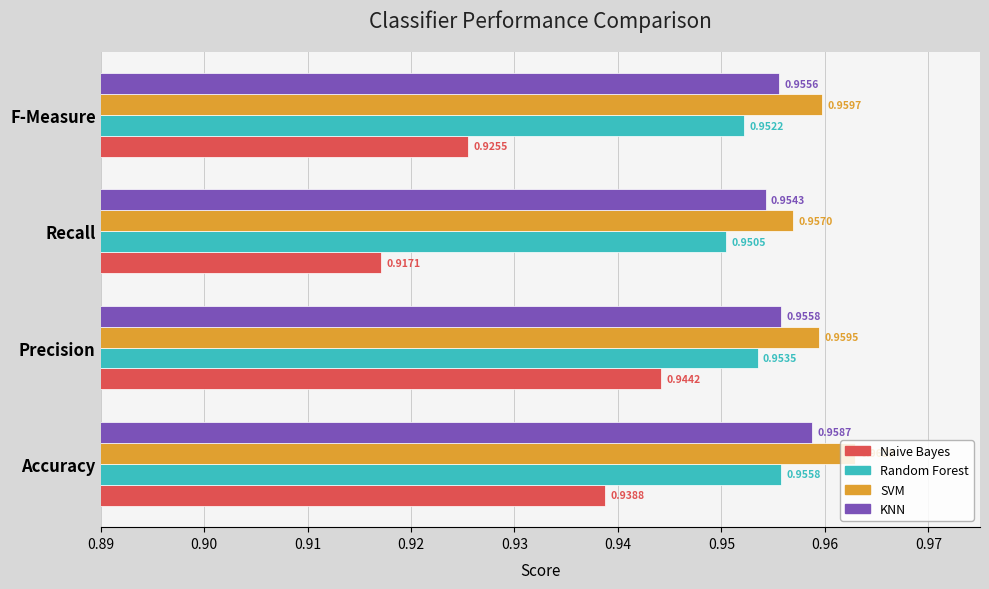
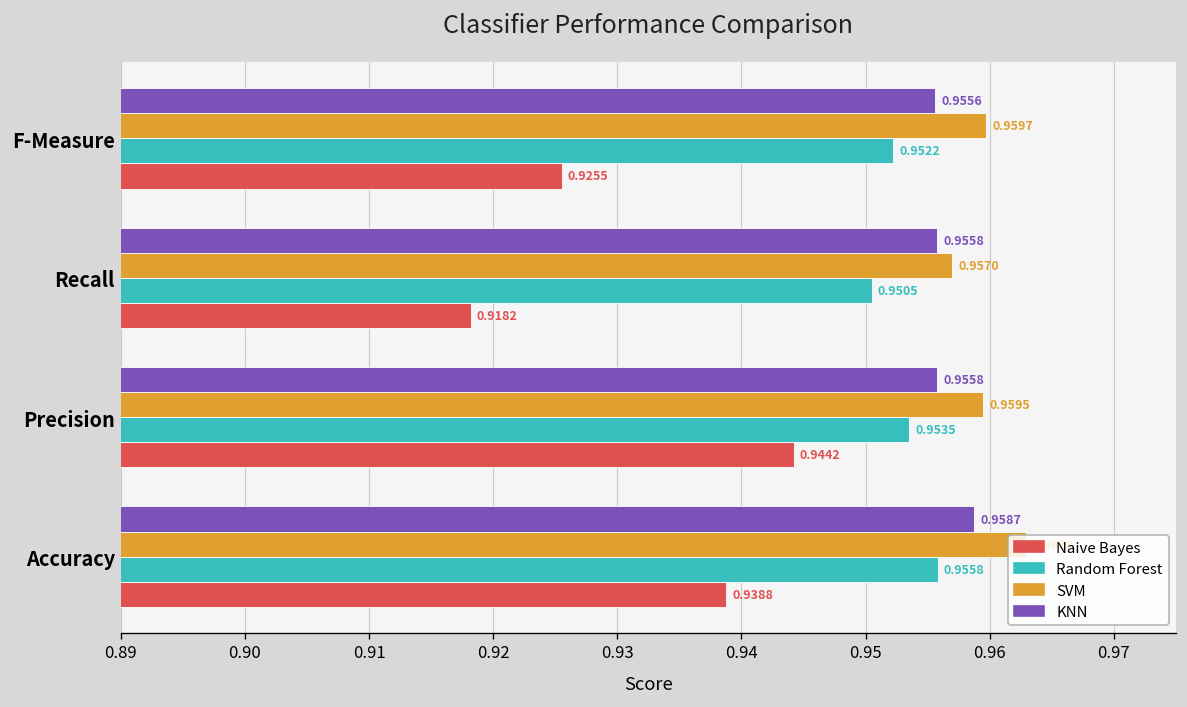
  {
    "Naive Bayes": {
      "F-Measure": 0.9255,
-     "Recall": 0.9171,
+     "Recall": 0.9182,
      "Precision": 0.9442,
      "Accuracy": 0.9388
    },
    "Random Forest": {
      "F-Measure": 0.9522,
      "Recall": 0.9505,
      "Precision": 0.9535,
      "Accuracy": 0.9558
    },
    "SVM": {
      "F-Measure": 0.9597,
      "Recall": 0.9570,
      "Precision": 0.9595
    },
    "KNN": {
      "F-Measure": 0.9556,
-     "Recall": 0.9543,
+     "Recall": 0.9558,
      "Precision": 0.9558,
      "Accuracy": 0.9587
    }
  }
